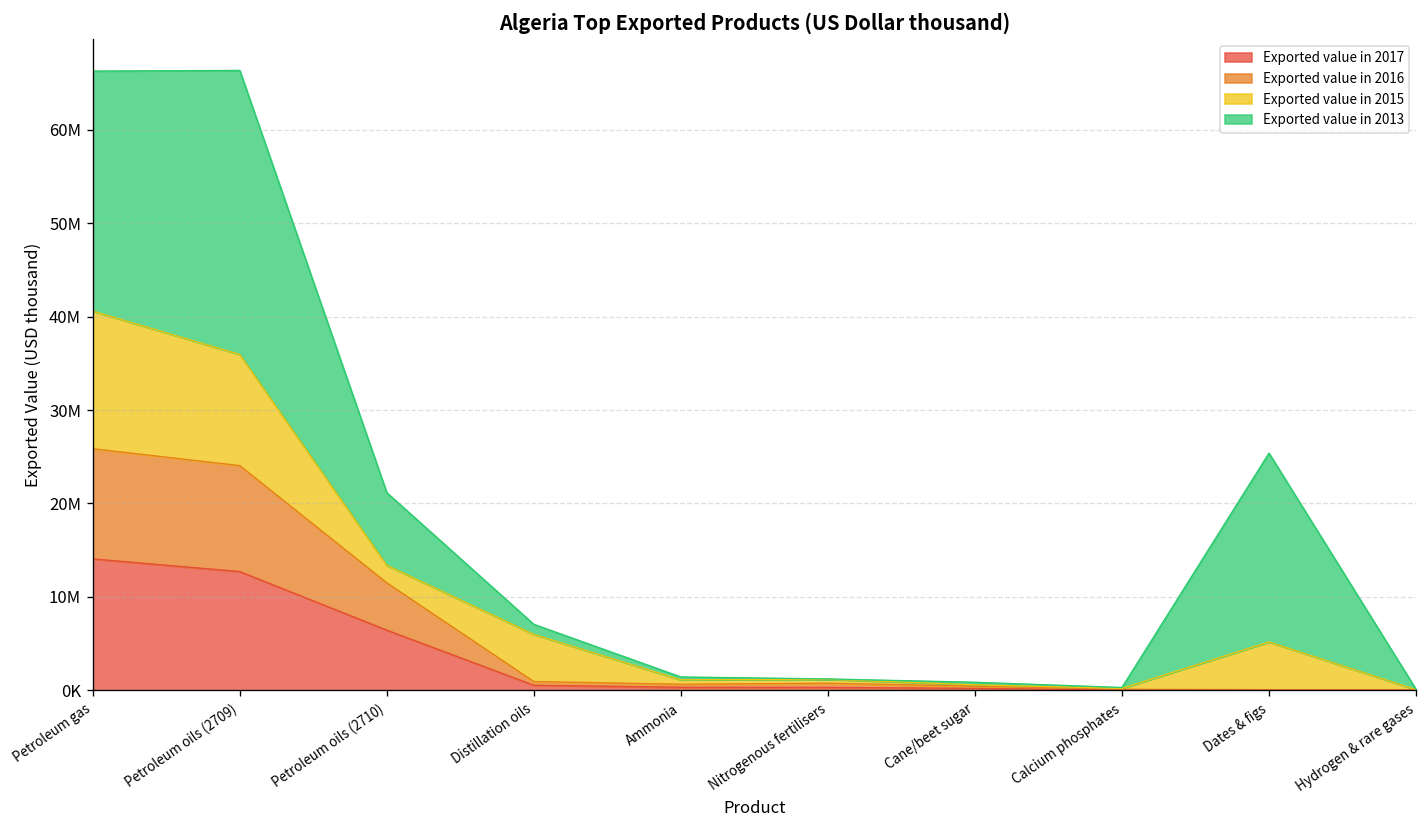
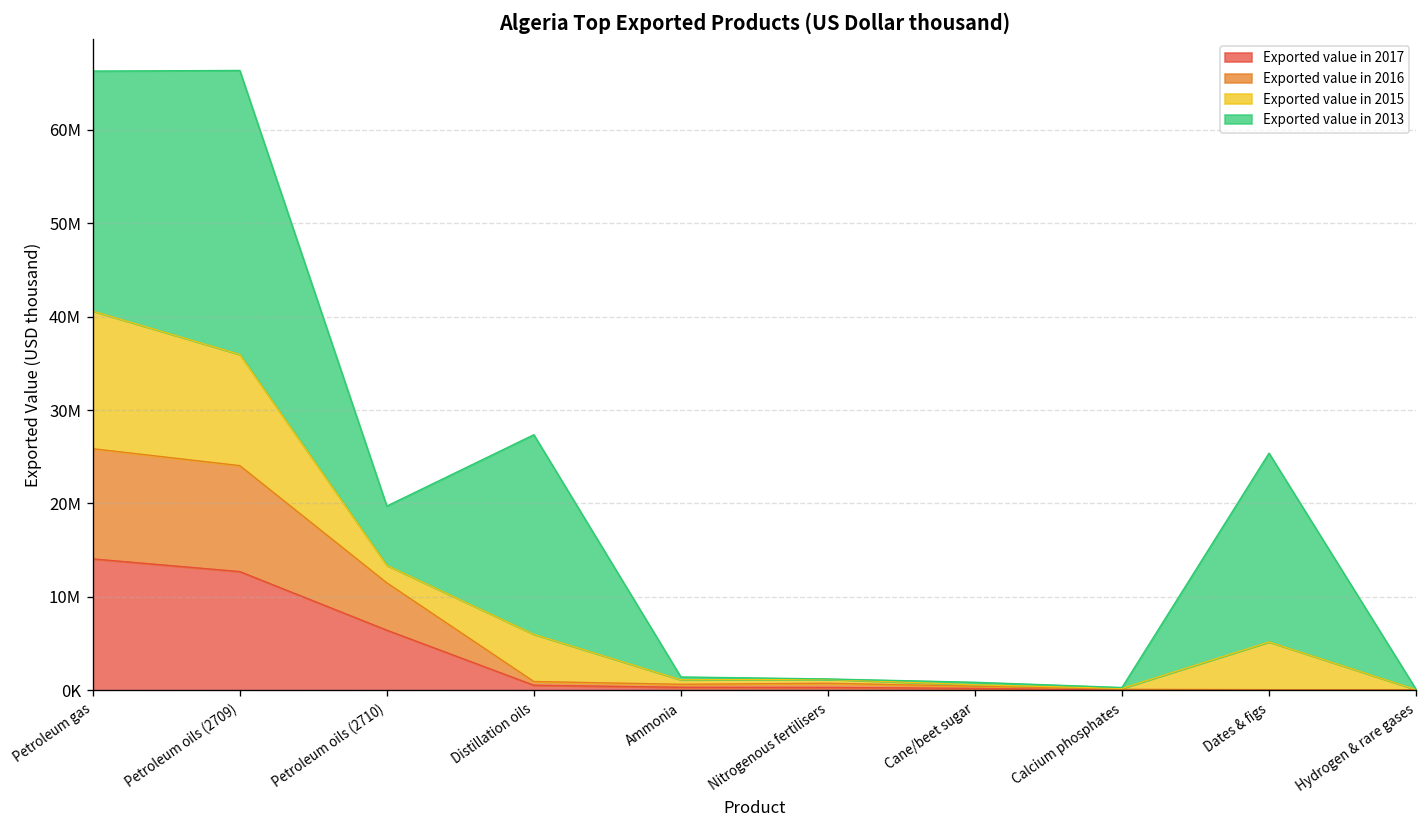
  {
    "Exported value in 2015": {
      "Petroleum gas": 15000000,
      "Petroleum oils (2709)": 12000000,
      "Petroleum oils (2710)": 2000000,
      "Distillation oils": 5000000,
      "Dates & figs": 5000000
    },
    "Exported value in 2013": {
      "Petroleum gas": 26000000,
      "Petroleum oils (2709)": 30000000,
-     "Petroleum oils (2710)": 8000000,
-     "Distillation oils": 1000000,
+     "Petroleum oils (2710)": 6000000,
+     "Distillation oils": 21000000,
      "Dates & figs": 20000000
    }
  }
